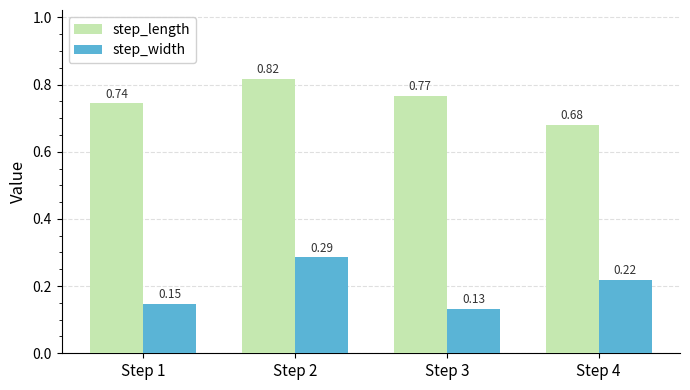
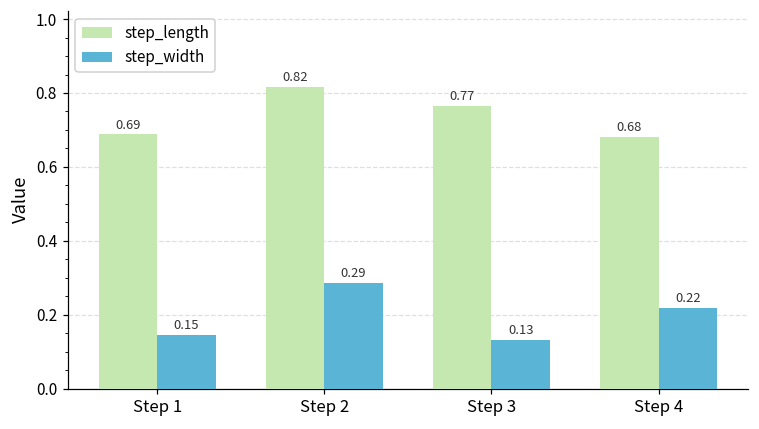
  {
    "step_length": {
-     "Step 1": 0.74,
+     "Step 1": 0.69,
      "Step 2": 0.82,
      "Step 3": 0.77,
      "Step 4": 0.68
    },
    "step_width": {
      "Step 1": 0.15,
      "Step 2": 0.29,
      "Step 3": 0.13,
      "Step 4": 0.22
    }
  }
